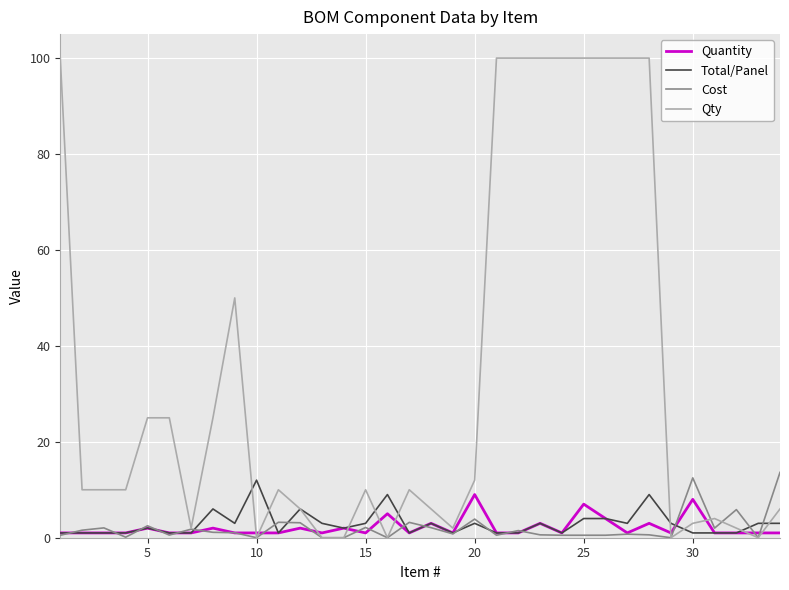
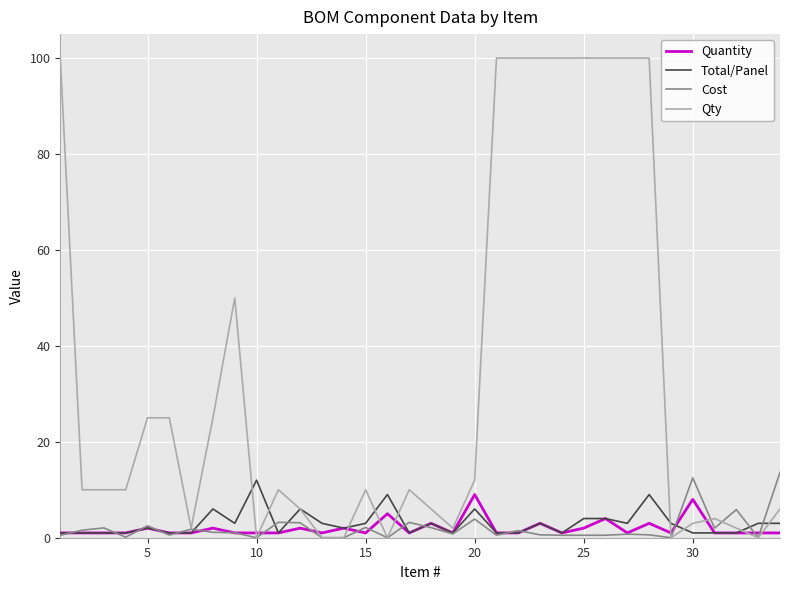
  {
    "Quantity": {
      "10": 1,
      "15": 1,
      "20": 9,
-     "25": 7,
+     "25": 2,
      "30": 8
    },
    "Total/Panel": {
      "10": 12,
      "15": 3,
-     "20": 3,
+     "20": 6,
      "25": 4,
      "30": 1
    }
  }
